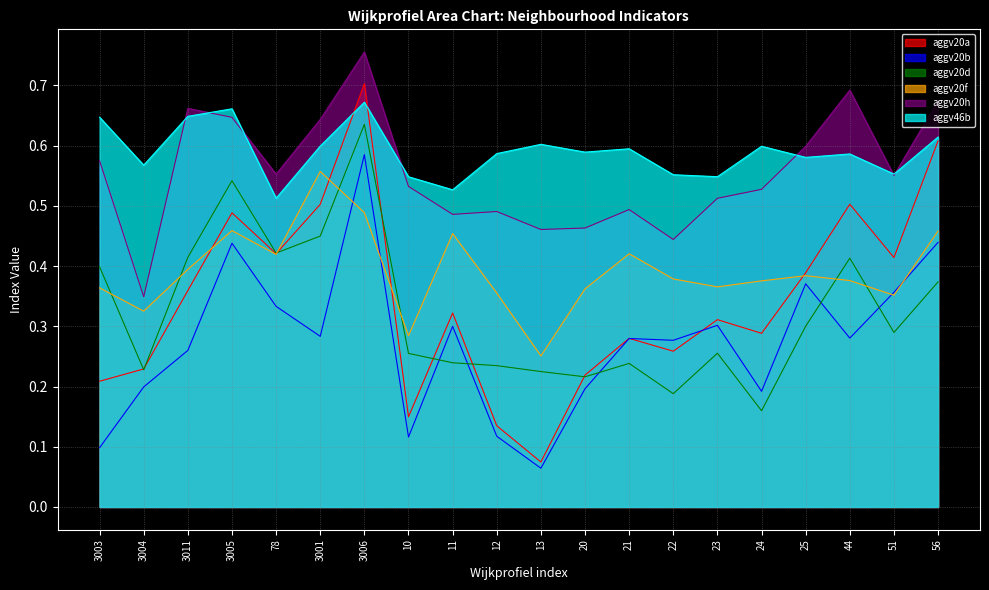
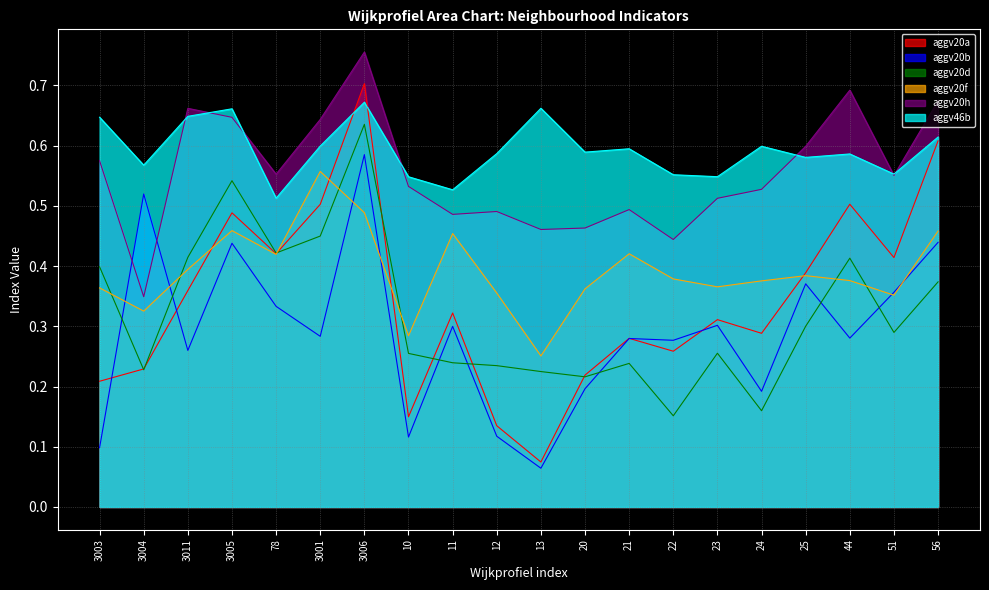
  {
    "aggv20a": {
      "3003": 0.21,
      "3011": 0.36,
      "3005": 0.49,
      "3001": 0.50,
      "3006": 0.70,
      "10": 0.15,
      "11": 0.32,
      "12": 0.13,
      "13": 0.07,
      "22": 0.26,
      "23": 0.31,
      "24": 0.29,
      "25": 0.39,
      "44": 0.50,
      "51": 0.41,
      "56": 0.61
    },
    "aggv20b": {
      "3003": 0.10,
-     "3004": 0.20,
+     "3004": 0.52,
      "3011": 0.26,
      "3005": 0.44,
      "78": 0.33,
      "3001": 0.28,
      "3006": 0.58,
      "10": 0.12,
      "11": 0.30,
      "12": 0.12,
      "13": 0.06,
      "20": 0.20,
      "22": 0.28,
      "23": 0.30,
      "24": 0.19,
      "25": 0.37,
      "44": 0.28,
      "51": 0.36,
      "56": 0.44
    },
    "aggv20d": {
      "3003": 0.40,
      "3011": 0.41,
      "3005": 0.54,
      "3001": 0.45,
      "3006": 0.64,
      "10": 0.25,
      "11": 0.24,
      "12": 0.23,
      "13": 0.22,
      "21": 0.24,
-     "22": 0.19,
+     "22": 0.15,
      "23": 0.26,
      "24": 0.16,
      "25": 0.30,
      "44": 0.41,
      "51": 0.29,
      "56": 0.37
    },
    "aggv20f": {
      "3003": 0.36,
      "3004": 0.33,
      "3011": 0.39,
      "3005": 0.46,
      "3001": 0.56,
      "3006": 0.49,
      "10": 0.28,
      "11": 0.45,
      "12": 0.36,
      "13": 0.25,
      "20": 0.36,
      "21": 0.42,
      "22": 0.38,
      "23": 0.37,
      "24": 0.38,
      "25": 0.38,
      "44": 0.38,
      "51": 0.35,
      "56": 0.46
    },
    "aggv20h": {
      "3003": 0.57,
      "3004": 0.35,
      "3011": 0.66,
      "3005": 0.65,
      "78": 0.55,
      "3001": 0.64,
      "3006": 0.76,
      "10": 0.53,
      "11": 0.49,
      "12": 0.49,
      "13": 0.46,
      "20": 0.46,
      "21": 0.49,
      "22": 0.44,
      "23": 0.51,
      "24": 0.53,
      "25": 0.60,
      "44": 0.69
    },
    "aggv46b": {
      "3003": 0.65,
      "3004": 0.57,
      "3011": 0.65,
      "3005": 0.66,
      "78": 0.51,
      "3001": 0.60,
      "3006": 0.67,
      "10": 0.55,
      "11": 0.53,
      "12": 0.59,
-     "13": 0.60,
+     "13": 0.66,
      "20": 0.59,
      "21": 0.59,
      "22": 0.55,
      "23": 0.55,
      "24": 0.60,
      "25": 0.58,
      "44": 0.59,
      "56": 0.61
    }
  }
